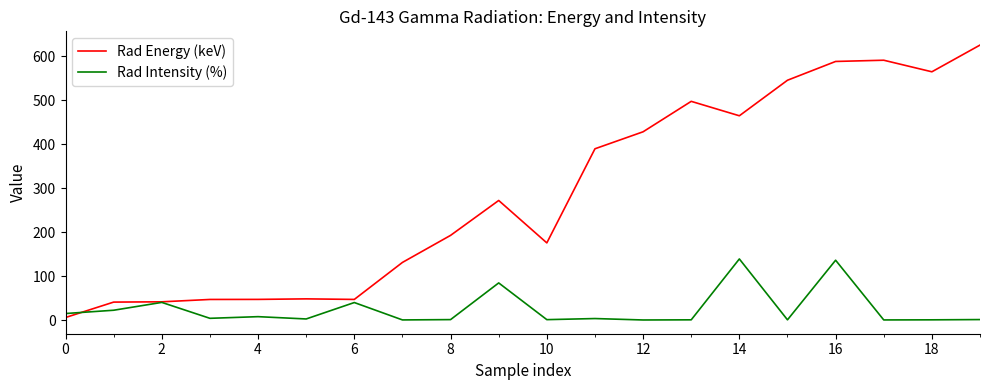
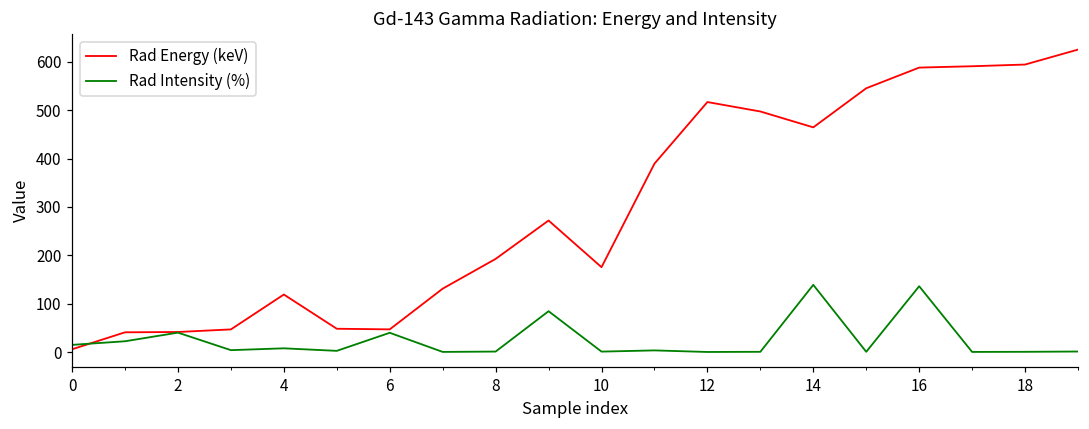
  {
    "Rad Energy (keV)": {
      "0": 10,
-     "4": 50,
+     "4": 120,
      "6": 50,
      "8": 190,
      "10": 180,
-     "12": 430,
+     "12": 520,
      "14": 460,
      "16": 590,
-     "18": 560
+     "18": 590
    },
    "Rad Intensity (%)": {
      "0": 10,
      "4": 10,
      "6": 40,
      "8": 0,
      "10": 0,
      "12": 0,
      "14": 140,
      "16": 140,
      "18": 0
    }
  }
